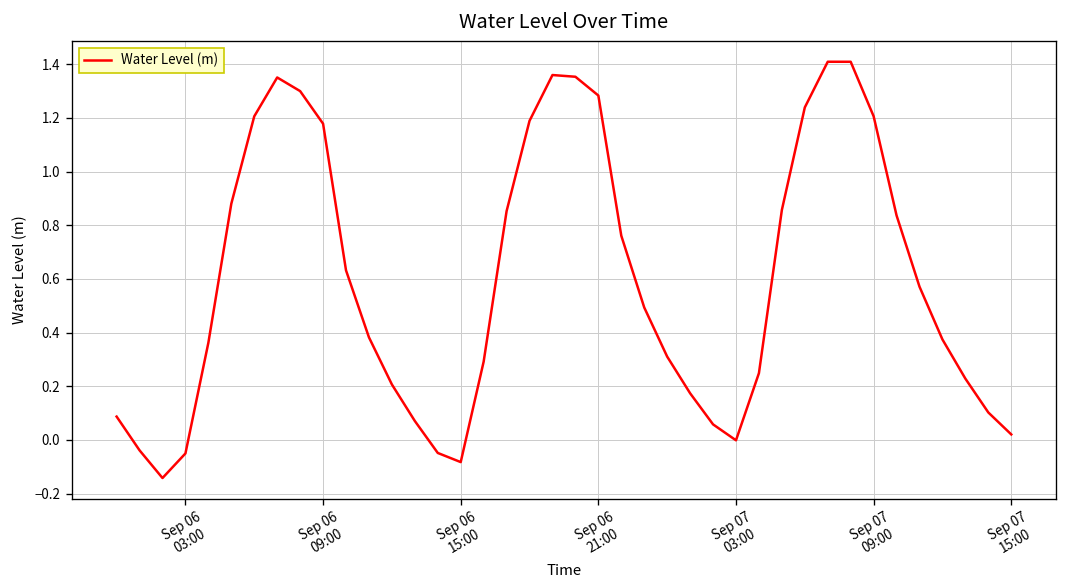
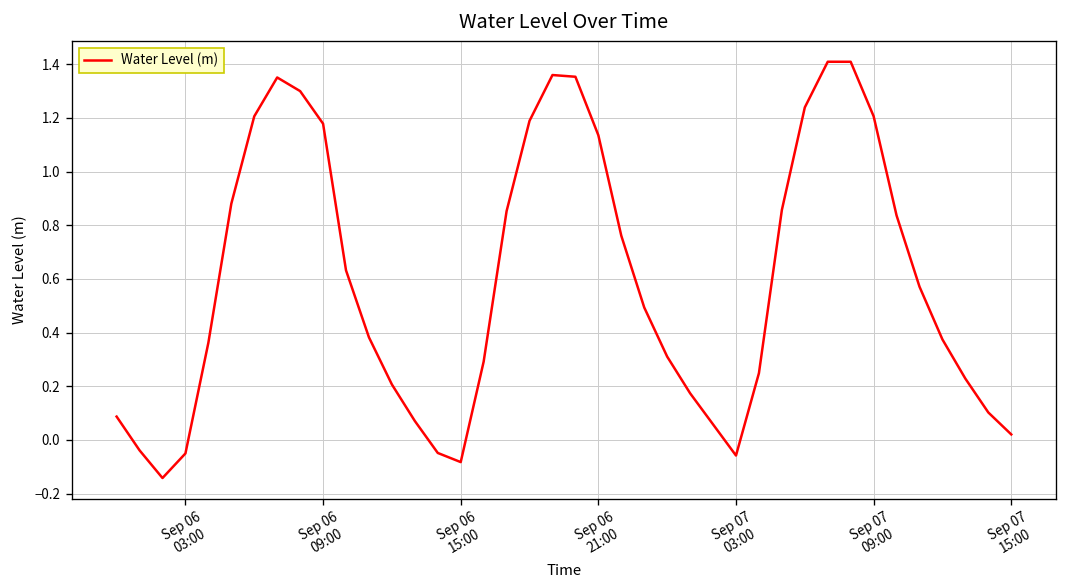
  {
    "Sep 06 03:00": -0.05,
    "Sep 06 09:00": 1.18,
    "Sep 06 15:00": -0.08,
-   "Sep 06 21:00": 1.28,
-   "Sep 07 03:00": 0.00,
+   "Sep 06 21:00": 1.14,
+   "Sep 07 03:00": -0.06,
    "Sep 07 09:00": 1.21,
    "Sep 07 15:00": 0.02
  }
